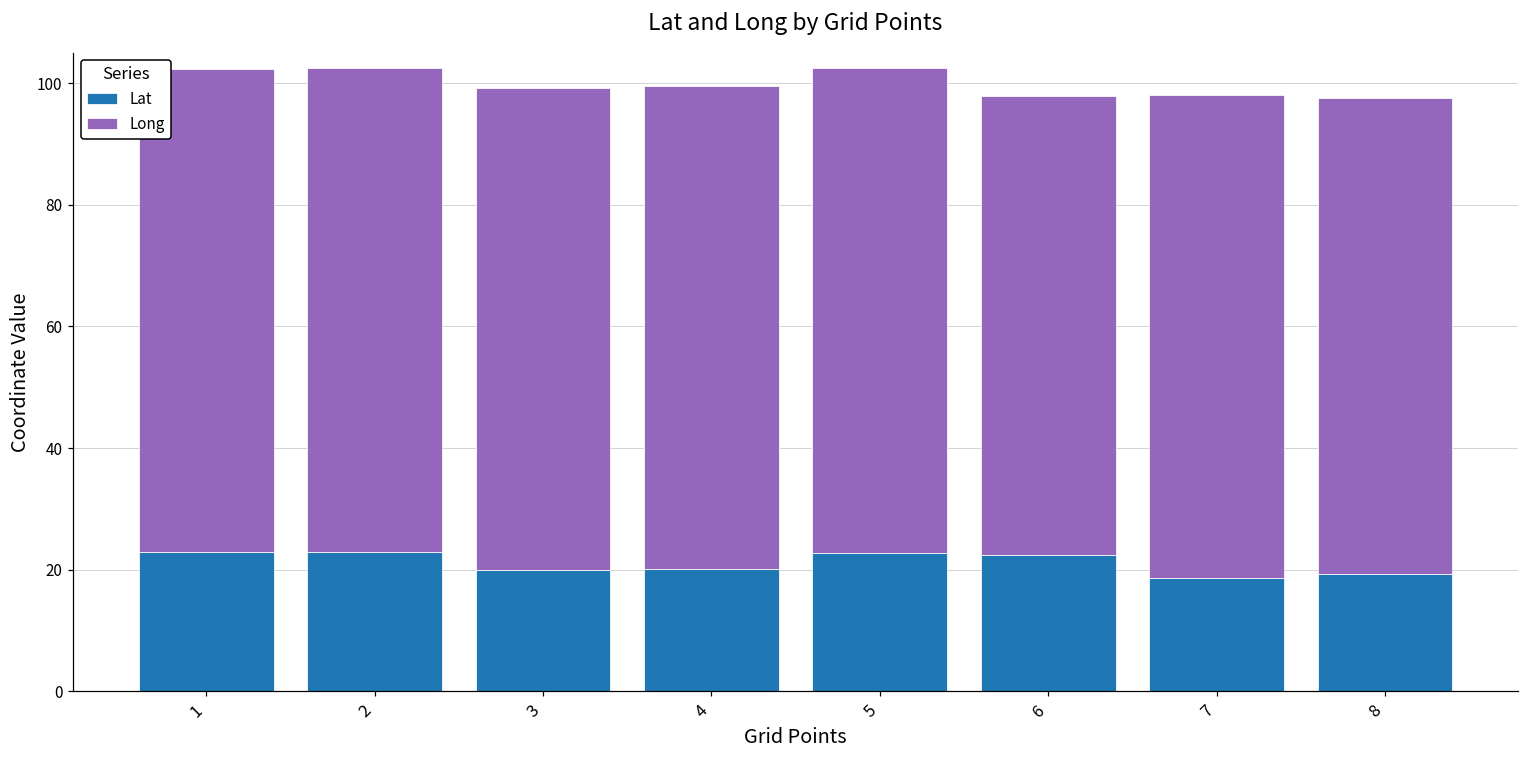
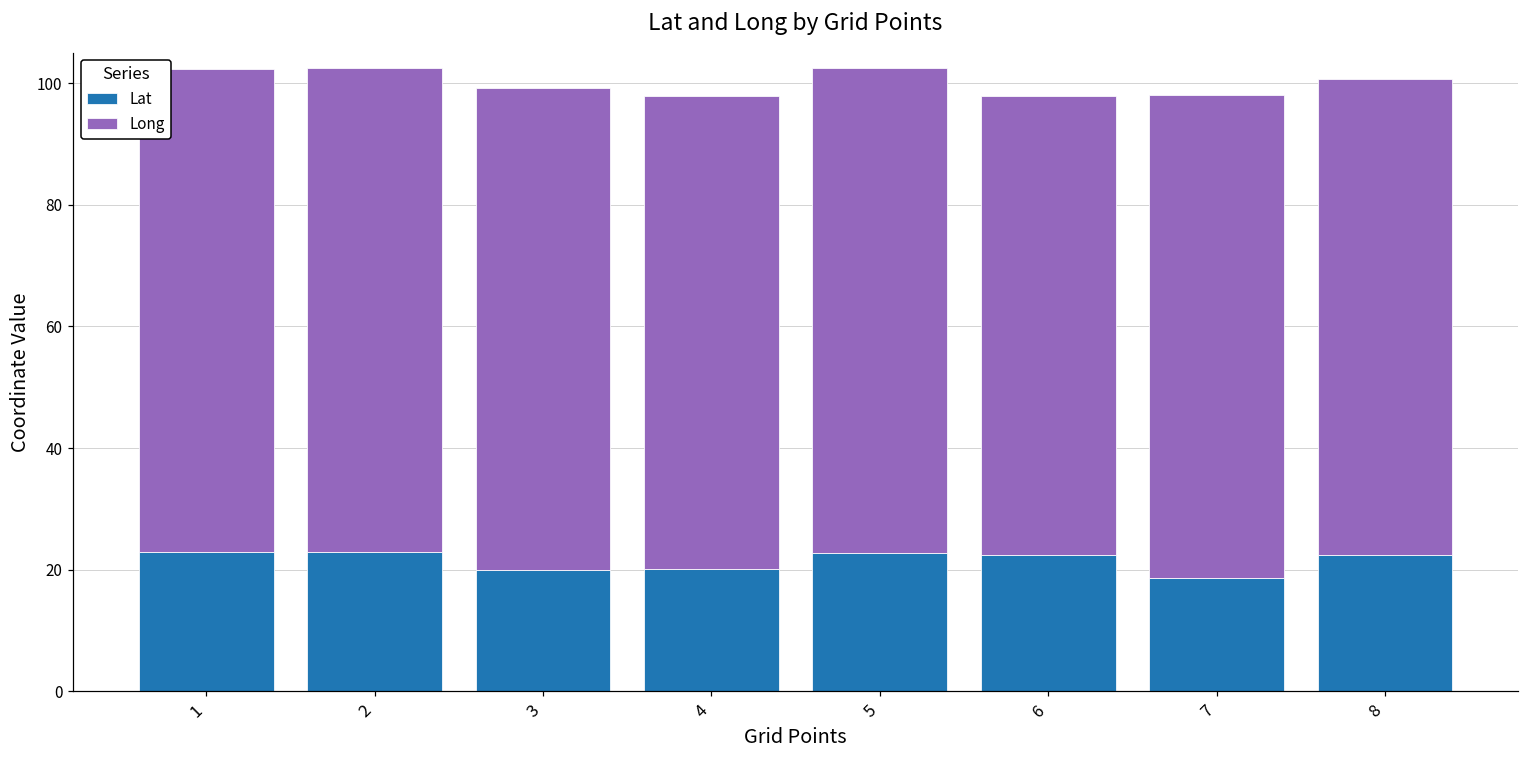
  {
    "Lat": {
      "1": 23,
      "2": 23,
      "3": 20,
      "4": 20,
      "5": 23,
      "6": 23,
      "7": 19,
-     "8": 19
+     "8": 23
    },
    "Long": {
      "1": 79,
      "2": 80,
      "3": 79,
-     "4": 80,
+     "4": 78,
      "5": 80,
      "6": 75,
      "7": 80,
      "8": 78
    }
  }
